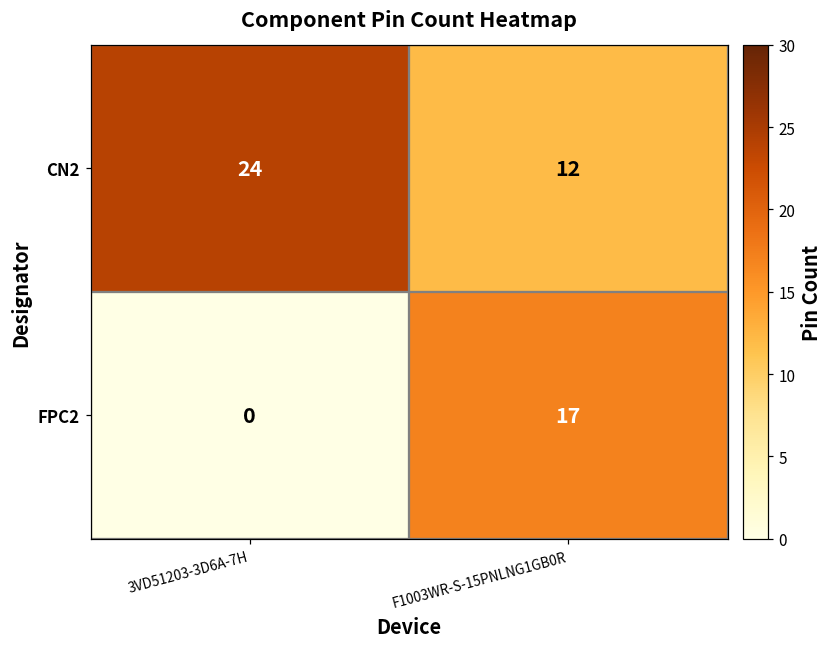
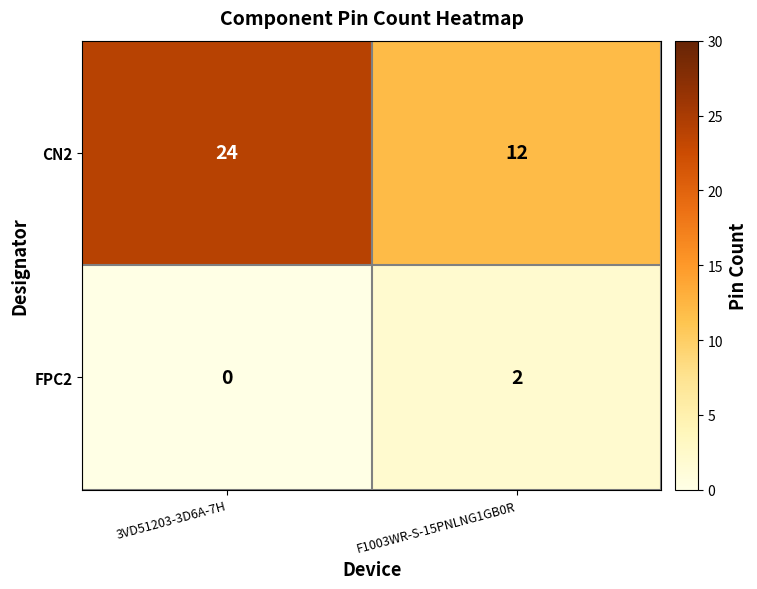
  {
    "CN2": {
      "3VD51203-3D6A-7H": 24,
      "F1003WR-S-15PNLNG1GB0R": 12
    },
    "FPC2": {
      "3VD51203-3D6A-7H": 0,
-     "F1003WR-S-15PNLNG1GB0R": 17
+     "F1003WR-S-15PNLNG1GB0R": 2
    }
  }
